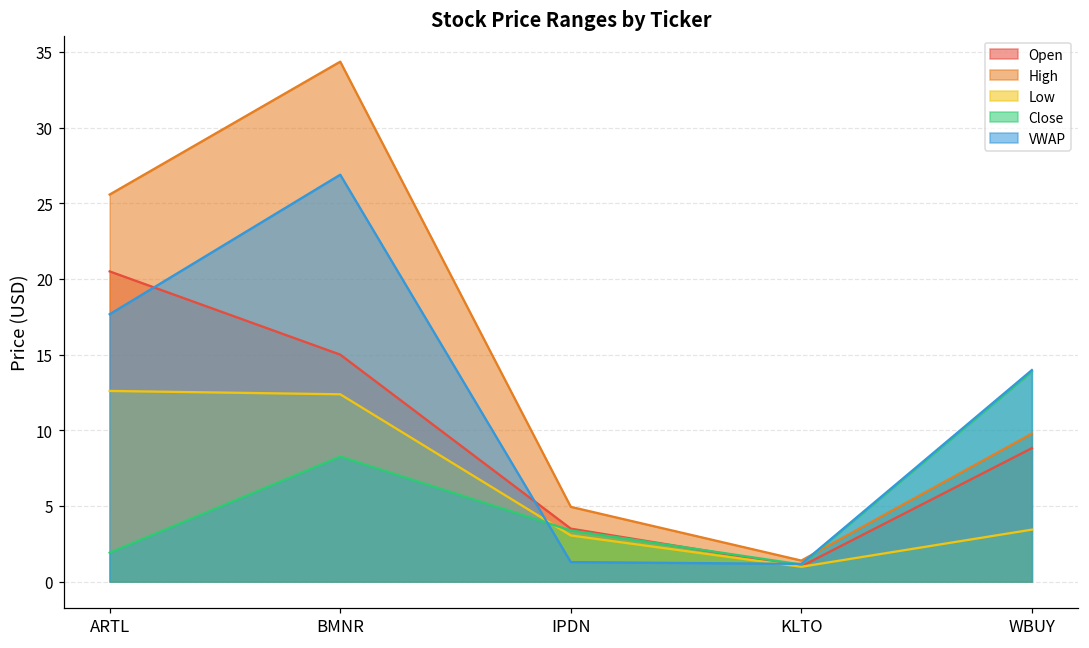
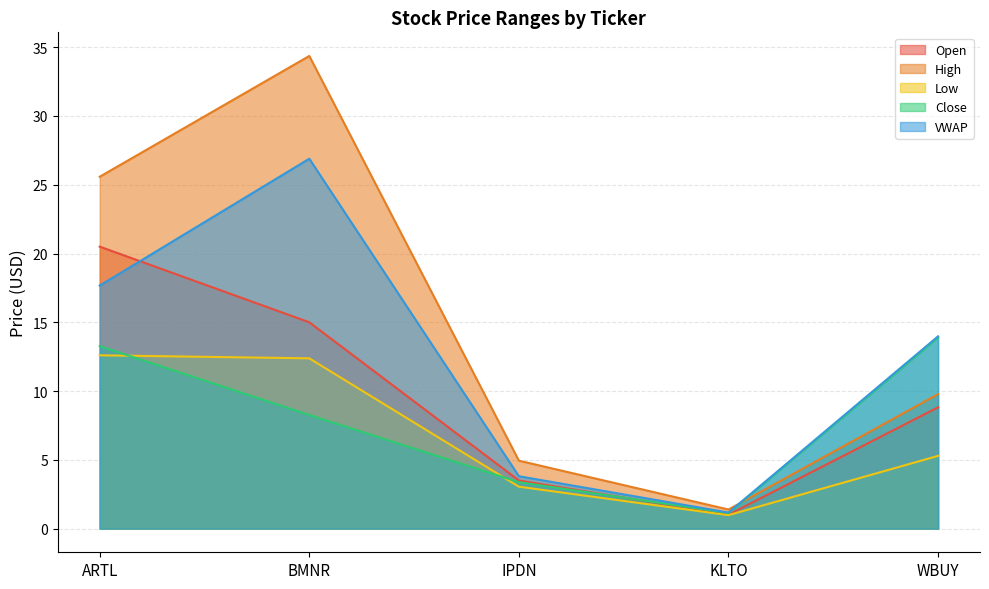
  {
    "Low": {
      "ARTL": 12.6,
      "BMNR": 12.4,
      "IPDN": 3.0,
-     "WBUY": 3.4
+     "WBUY": 5.3
    },
    "Close": {
-     "ARTL": 1.9,
+     "ARTL": 13.3,
      "BMNR": 8.3
    },
    "VWAP": {
      "ARTL": 17.7,
      "BMNR": 26.9,
-     "IPDN": 1.3
+     "IPDN": 3.8
    }
  }
